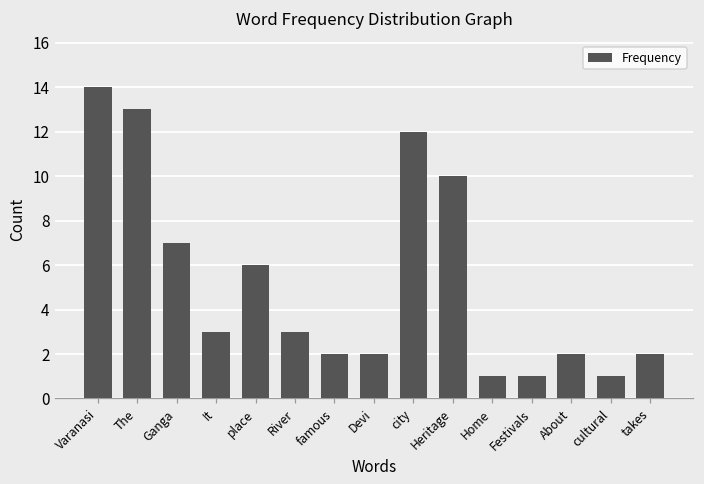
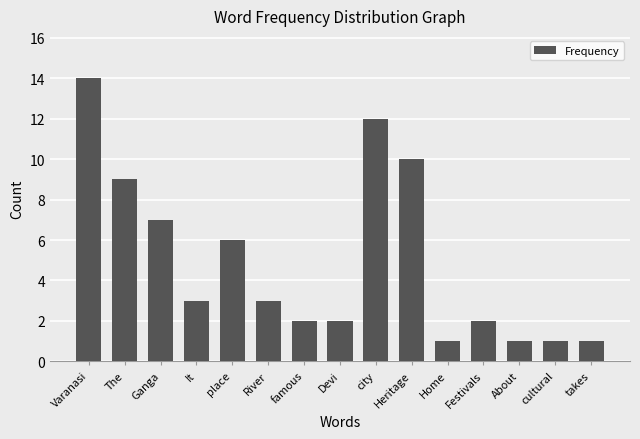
  {
    "Varanasi": 14,
-   "The": 13,
+   "The": 9,
    "Ganga": 7,
    "It": 3,
    "place": 6,
    "River": 3,
    "famous": 2,
    "Devi": 2,
    "city": 12,
    "Heritage": 10,
    "Home": 1,
-   "Festivals": 1,
-   "About": 2,
+   "Festivals": 2,
+   "About": 1,
    "cultural": 1,
-   "takes": 2
+   "takes": 1
  }
